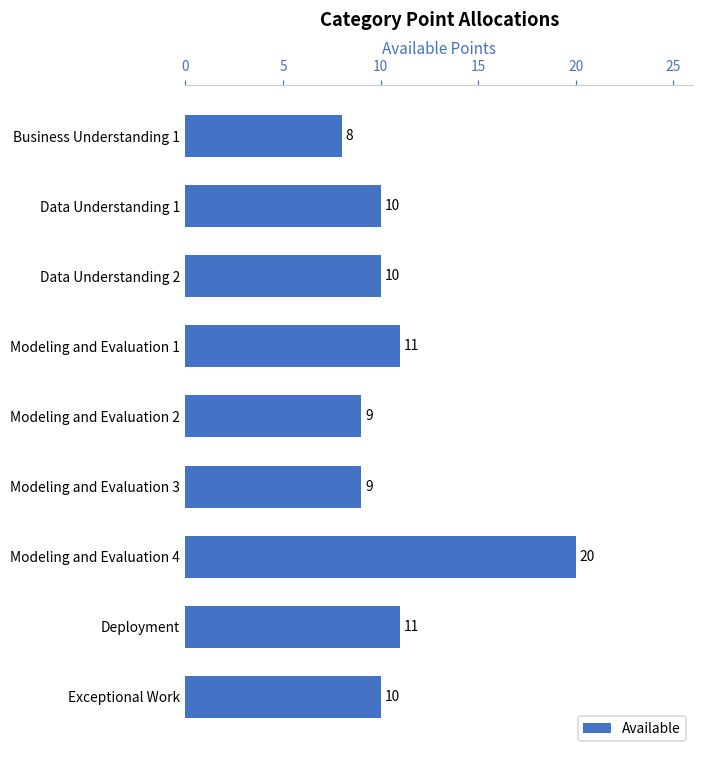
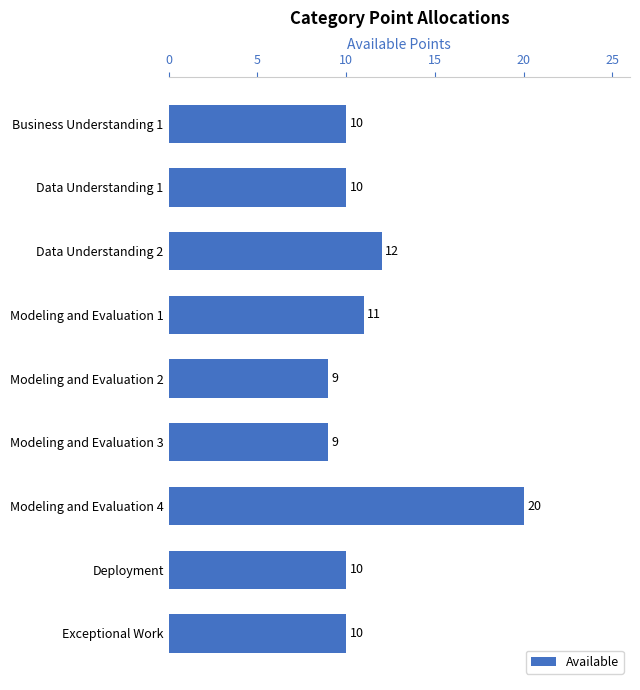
  {
-   "Business Understanding 1": 8,
+   "Business Understanding 1": 10,
    "Data Understanding 1": 10,
-   "Data Understanding 2": 10,
+   "Data Understanding 2": 12,
    "Modeling and Evaluation 1": 11,
    "Modeling and Evaluation 2": 9,
    "Modeling and Evaluation 3": 9,
    "Modeling and Evaluation 4": 20,
-   "Deployment": 11,
+   "Deployment": 10,
    "Exceptional Work": 10
  }
